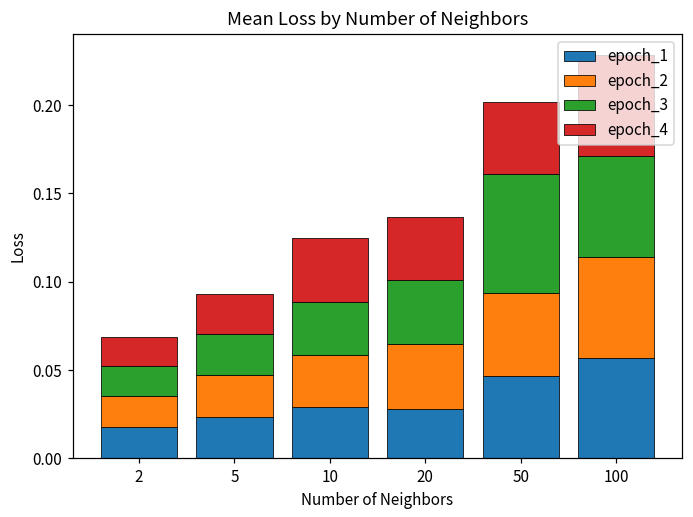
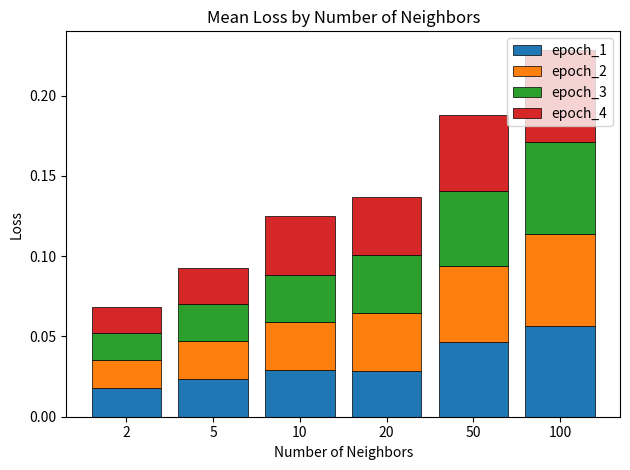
  {
    "epoch_1": {
      "2": 0.018,
      "5": 0.024,
      "10": 0.029,
      "20": 0.028,
      "50": 0.047,
      "100": 0.057
    },
    "epoch_2": {
      "2": 0.018,
      "5": 0.023,
      "10": 0.030,
      "20": 0.036,
      "50": 0.047,
      "100": 0.057
    },
    "epoch_3": {
      "2": 0.017,
      "5": 0.023,
      "10": 0.030,
      "20": 0.036,
-     "50": 0.067,
+     "50": 0.047,
      "100": 0.057
    },
    "epoch_4": {
      "2": 0.016,
      "5": 0.023,
      "10": 0.037,
      "20": 0.036,
-     "50": 0.040
+     "50": 0.047
    }
  }
